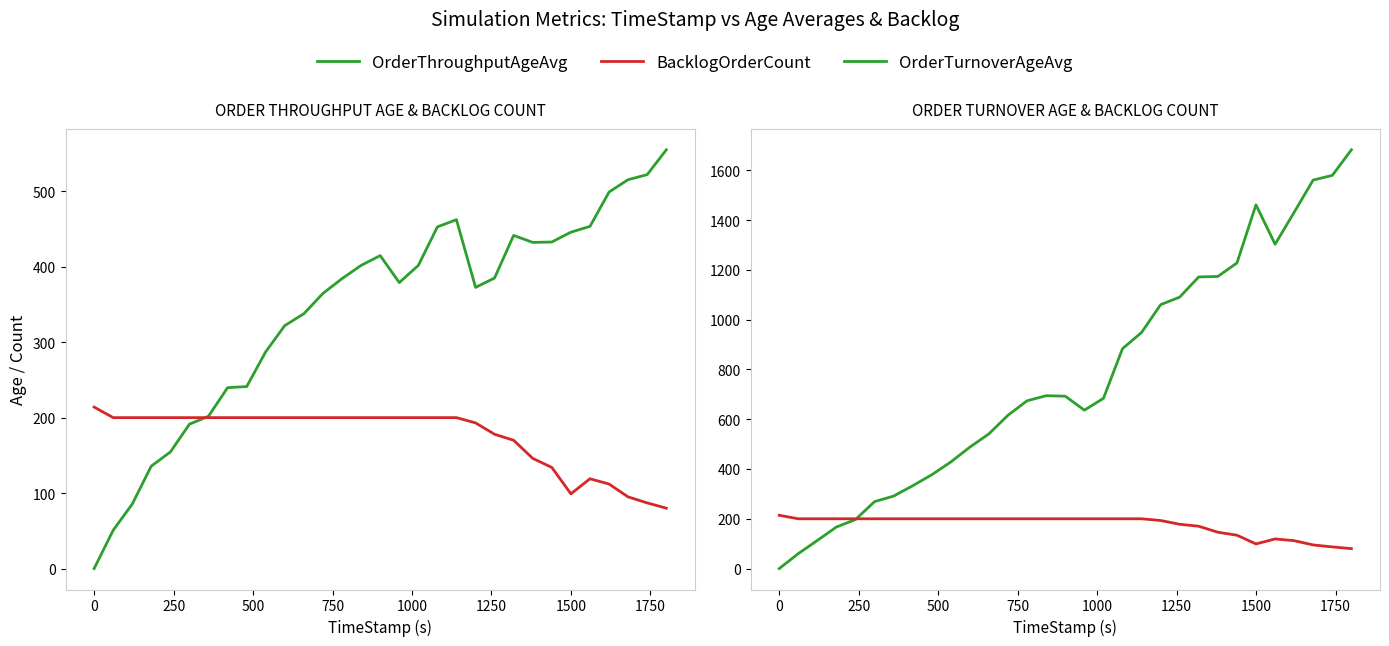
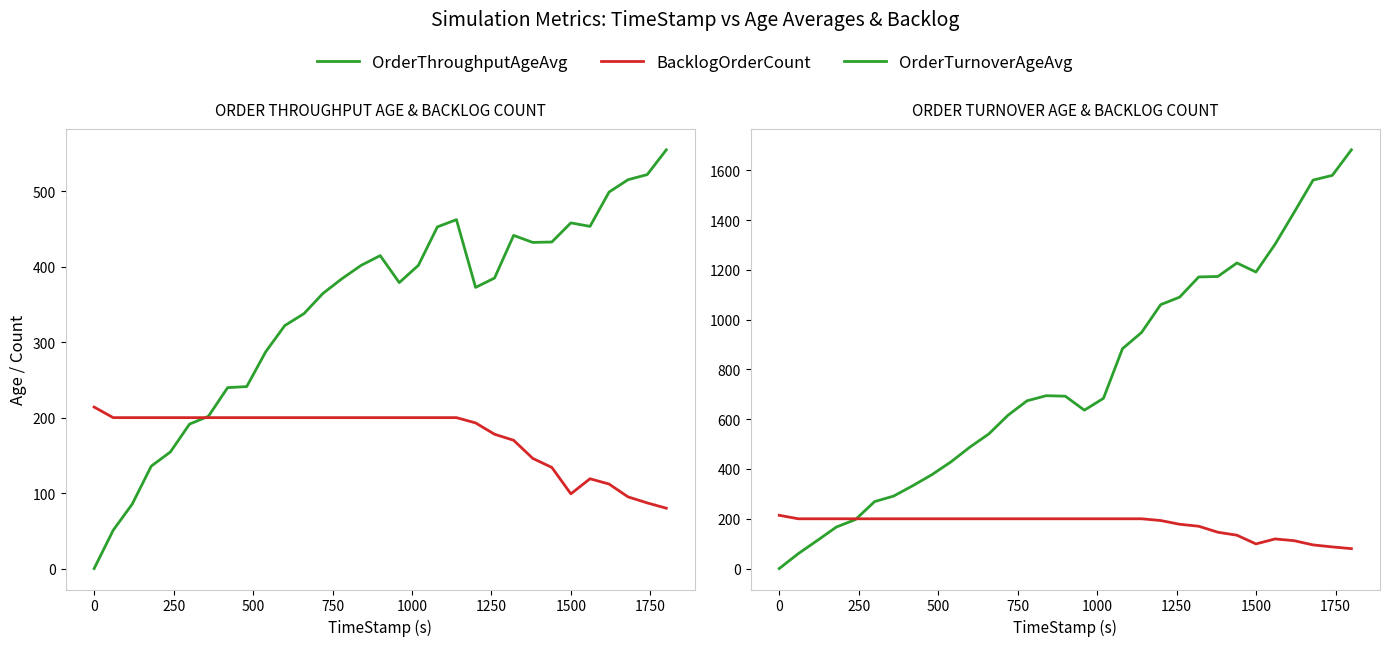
  {
    "ORDER THROUGHPUT AGE & BACKLOG COUNT": {
      "OrderThroughputAgeAvg": {
        "0": 0,
-       "1500": 450
+       "1500": 460
      },
      "BacklogOrderCount": {
        "0": 210,
        "1500": 100
      }
    },
    "ORDER TURNOVER AGE & BACKLOG COUNT": {
      "OrderTurnoverAgeAvg": {
        "0": 0,
-       "1500": 1460
+       "1500": 1190
      },
      "BacklogOrderCount": {
        "0": 210,
        "1500": 100
      }
    }
  }
